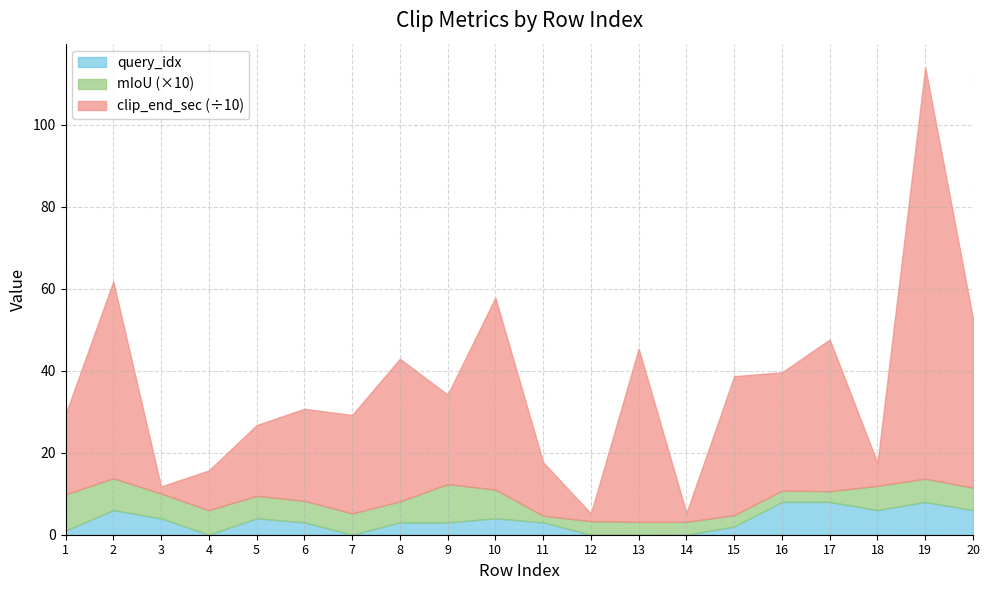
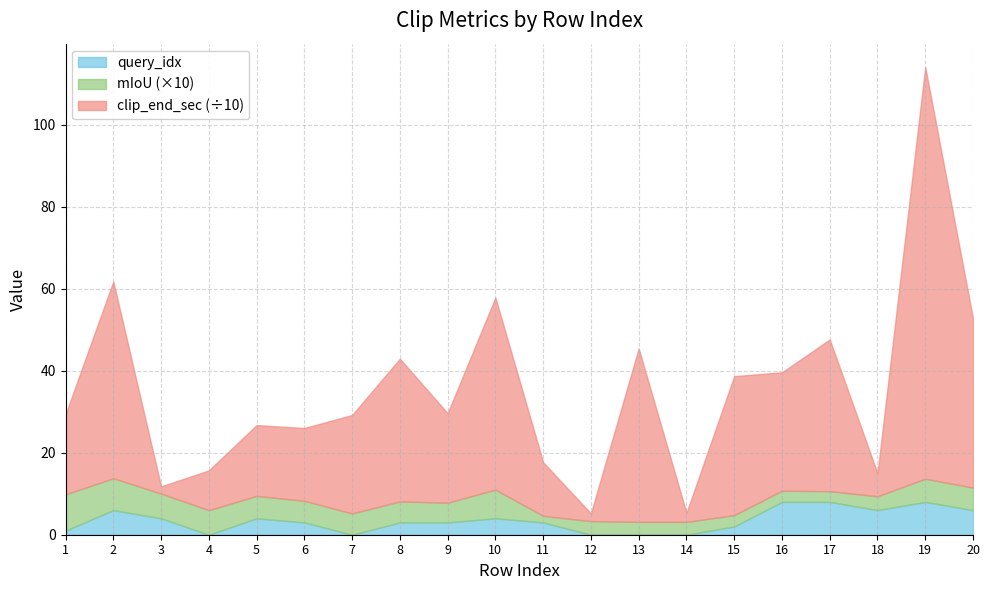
  {
    "query_idx": {
      "1": 1,
      "2": 6,
      "3": 4,
      "4": 0,
      "5": 4,
      "6": 3,
      "7": 0,
      "8": 3,
      "9": 3,
      "10": 4,
      "11": 3,
      "12": 0,
      "13": 0,
      "14": 0,
      "15": 2,
      "16": 8,
      "17": 8,
      "18": 6,
      "19": 8,
      "20": 6
    },
    "mIoU (×10)": {
      "1": 9,
      "2": 8,
      "3": 6,
      "4": 6,
      "5": 5,
      "6": 5,
      "7": 5,
      "8": 5,
-     "9": 9,
+     "9": 5,
      "10": 7,
      "11": 2,
      "12": 3,
      "13": 3,
      "14": 3,
      "15": 3,
      "16": 3,
      "17": 3,
-     "18": 6,
+     "18": 3,
      "19": 6,
      "20": 5
    },
    "clip_end_sec (÷10)": {
      "1": 19,
      "2": 48,
      "3": 2,
      "4": 10,
      "5": 17,
-     "6": 22,
+     "6": 18,
      "7": 24,
      "8": 35,
      "9": 22,
      "10": 47,
      "11": 13,
      "12": 2,
      "13": 42,
      "14": 2,
      "15": 34,
      "16": 29,
      "17": 37,
      "18": 6,
      "19": 100,
      "20": 41
    }
  }
